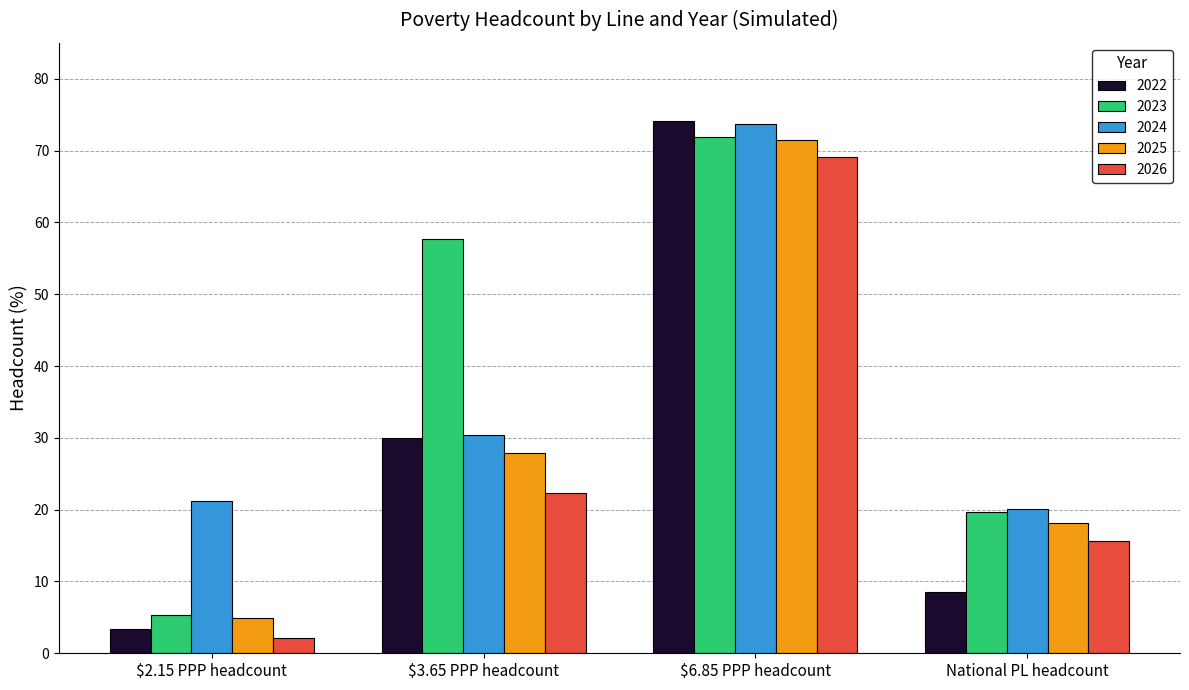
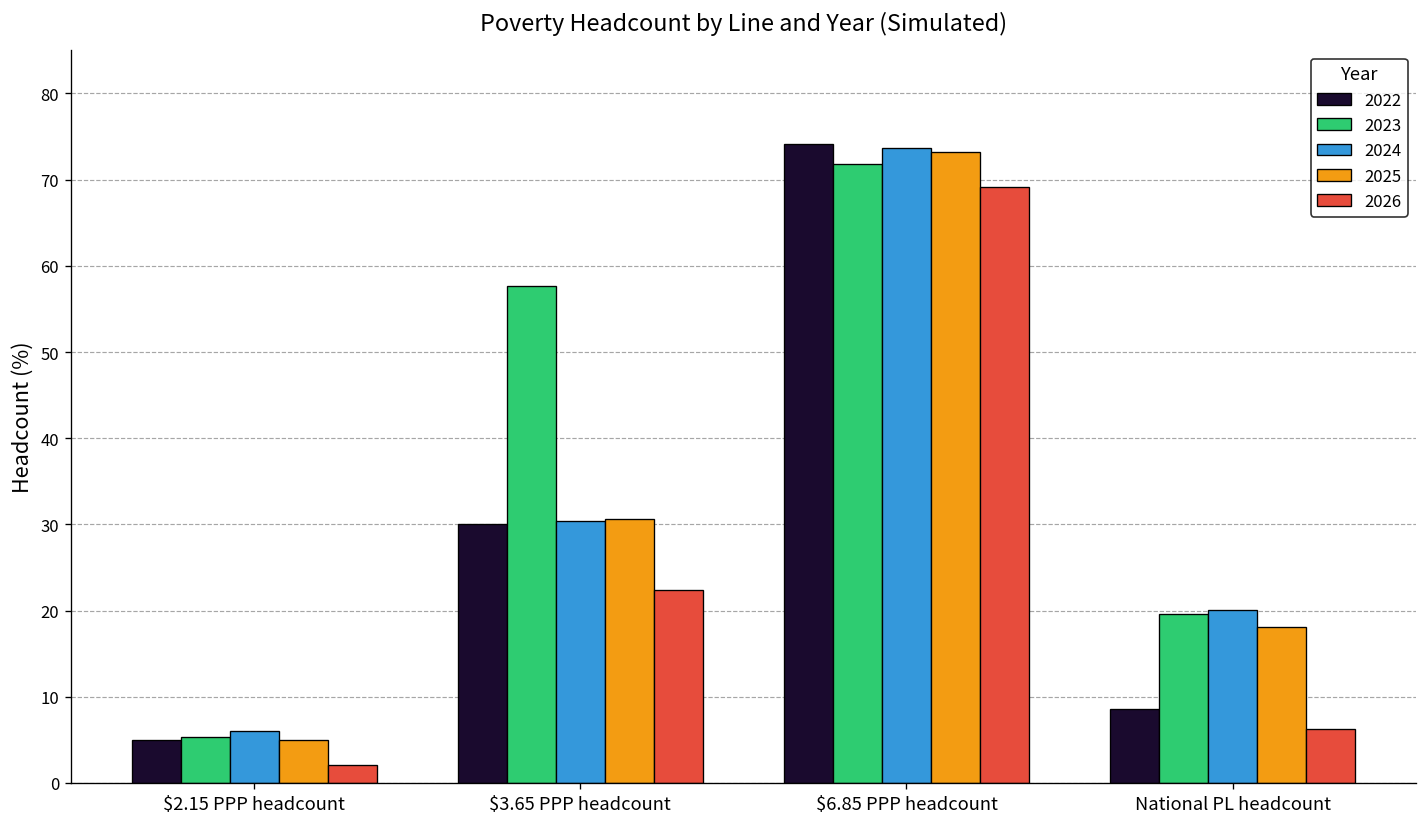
  {
    "2022": {
-     "$2.15 PPP headcount": 3,
+     "$2.15 PPP headcount": 5,
      "$3.65 PPP headcount": 30,
      "$6.85 PPP headcount": 74,
      "National PL headcount": 9
    },
    "2023": {
      "$2.15 PPP headcount": 5,
      "$3.65 PPP headcount": 58,
      "$6.85 PPP headcount": 72,
      "National PL headcount": 20
    },
    "2024": {
-     "$2.15 PPP headcount": 21,
+     "$2.15 PPP headcount": 6,
      "$3.65 PPP headcount": 30,
      "$6.85 PPP headcount": 74,
      "National PL headcount": 20
    },
    "2025": {
      "$2.15 PPP headcount": 5,
-     "$3.65 PPP headcount": 28,
-     "$6.85 PPP headcount": 71,
+     "$3.65 PPP headcount": 31,
+     "$6.85 PPP headcount": 73,
      "National PL headcount": 18
    },
    "2026": {
      "$2.15 PPP headcount": 2,
      "$3.65 PPP headcount": 22,
      "$6.85 PPP headcount": 69,
-     "National PL headcount": 16
+     "National PL headcount": 6
    }
  }
